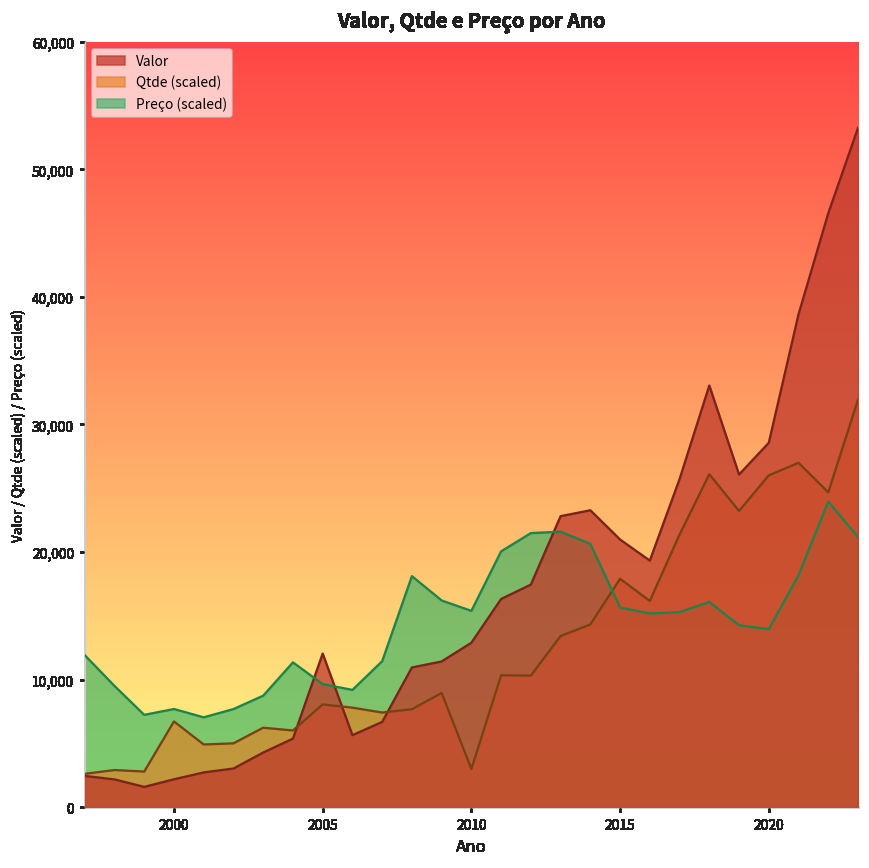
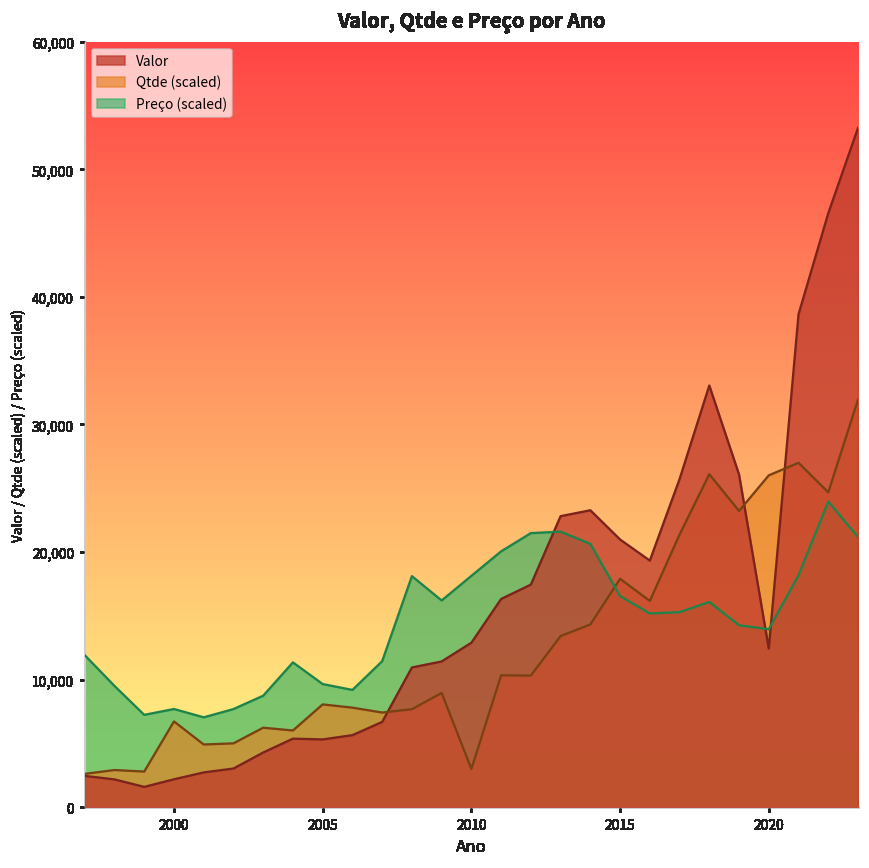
  {
    "Valor": {
      "2000": "2,200",
-     "2005": "12,000",
+     "2005": "5,300",
      "2010": "12,900",
      "2015": "21,000",
-     "2020": "28,600"
+     "2020": "12,400"
    },
    "Qtde (scaled)": {
      "2000": "6,700",
      "2005": "8,100",
      "2010": "3,000",
      "2015": "17,900",
      "2020": "26,000"
    },
    "Preço (scaled)": {
      "2000": "7,700",
      "2005": "9,700",
-     "2010": "15,400",
-     "2015": "15,700",
+     "2010": "18,100",
+     "2015": "16,600",
      "2020": "13,900"
    }
  }
